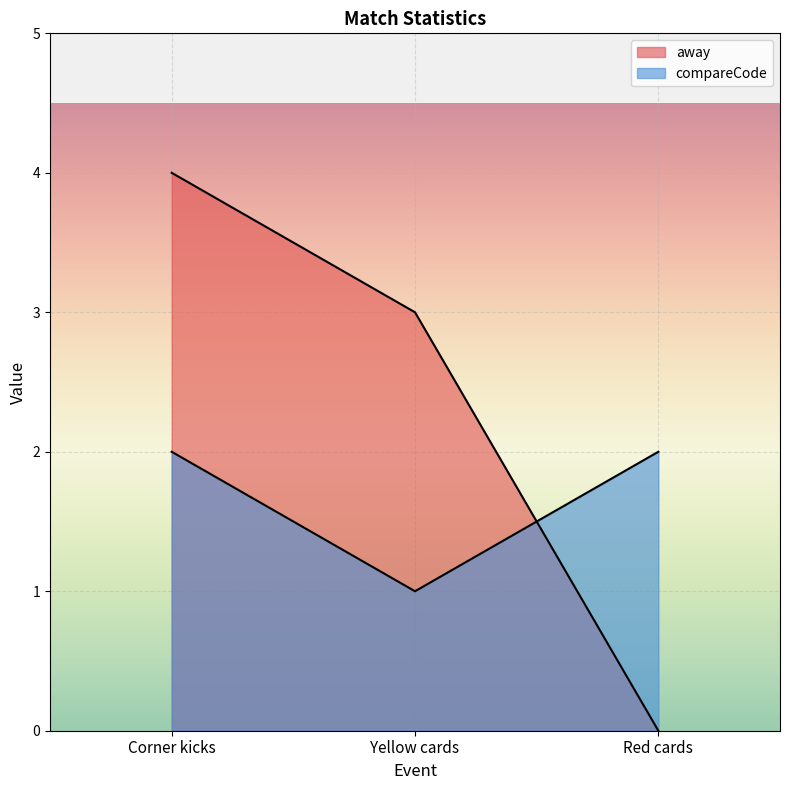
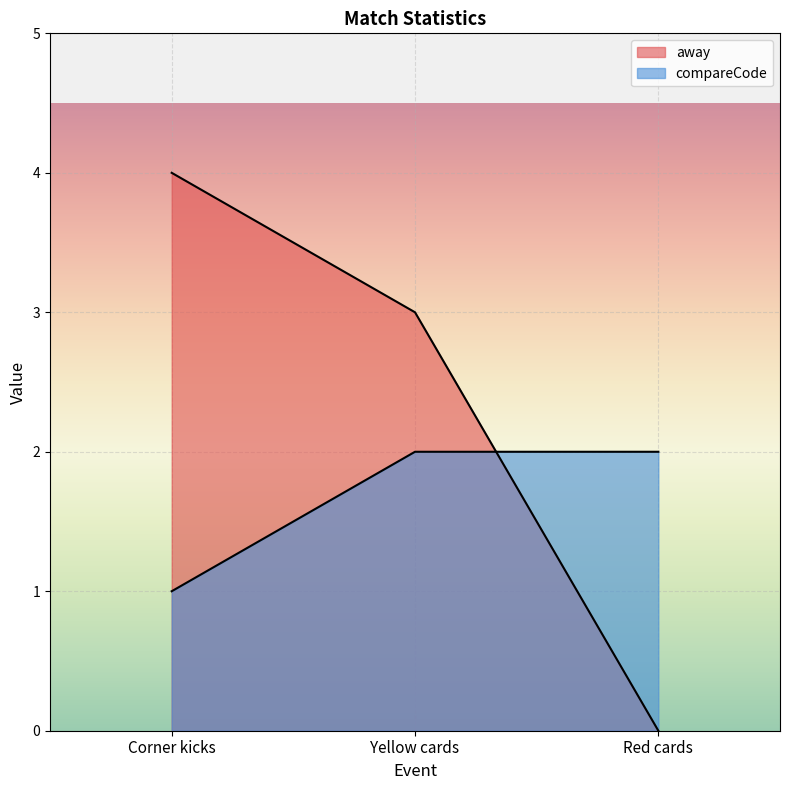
  {
    "away": {
      "Corner kicks": 4,
      "Yellow cards": 3,
      "Red cards": 0
    },
    "compareCode": {
-     "Corner kicks": 2,
-     "Yellow cards": 1,
+     "Corner kicks": 1,
+     "Yellow cards": 2,
      "Red cards": 2
    }
  }
